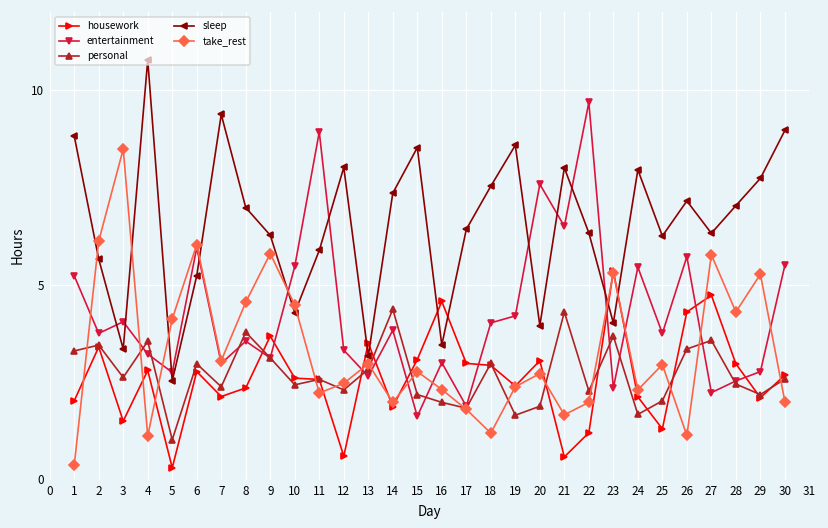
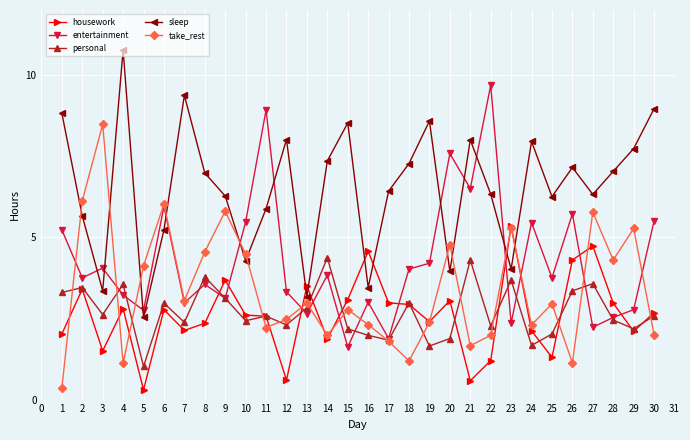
  {
    "housework": {
      "1": 2.0,
      "3": 1.5,
      "4": 2.8,
      "5": 0.3,
      "6": 2.8,
      "7": 2.1,
      "8": 2.4,
      "9": 3.7,
      "10": 2.6,
      "12": 0.6,
      "13": 3.5,
      "14": 1.9,
      "15": 3.1,
      "16": 4.6,
      "17": 3.0,
      "20": 3.1,
      "21": 0.6,
      "22": 1.2,
      "24": 2.1,
      "25": 1.3,
      "26": 4.3,
      "27": 4.7,
      "28": 3.0,
      "29": 2.1,
      "30": 2.7
    },
    "sleep": {
      "1": 8.8,
      "2": 5.7,
      "3": 3.4,
      "5": 2.5,
      "6": 5.2,
      "7": 9.4,
      "8": 7.0,
      "9": 6.3,
      "10": 4.3,
      "11": 5.9,
      "12": 8.0,
      "13": 3.2,
      "14": 7.4,
      "15": 8.5,
      "16": 3.5,
      "17": 6.4,
-     "18": 7.5,
+     "18": 7.3,
      "19": 8.6,
      "20": 4.0,
      "21": 8.0,
      "22": 6.3,
      "23": 4.0,
      "24": 8.0,
      "25": 6.3,
      "26": 7.2,
      "27": 6.3,
      "28": 7.0,
      "29": 7.7,
      "30": 9.0
    },
    "take_rest": {
      "1": 0.4,
      "2": 6.1,
      "3": 8.5,
      "4": 1.1,
      "5": 4.1,
      "6": 6.0,
      "8": 4.6,
      "9": 5.8,
      "10": 4.5,
      "11": 2.2,
      "12": 2.5,
      "13": 3.0,
      "14": 2.0,
      "15": 2.8,
      "16": 2.3,
      "18": 1.2,
-     "20": 2.7,
+     "20": 4.8,
      "21": 1.7,
      "22": 2.0,
      "24": 2.3,
      "25": 3.0,
      "26": 1.1,
      "27": 5.8,
      "28": 4.3,
      "29": 5.3,
      "30": 2.0
    }
  }
